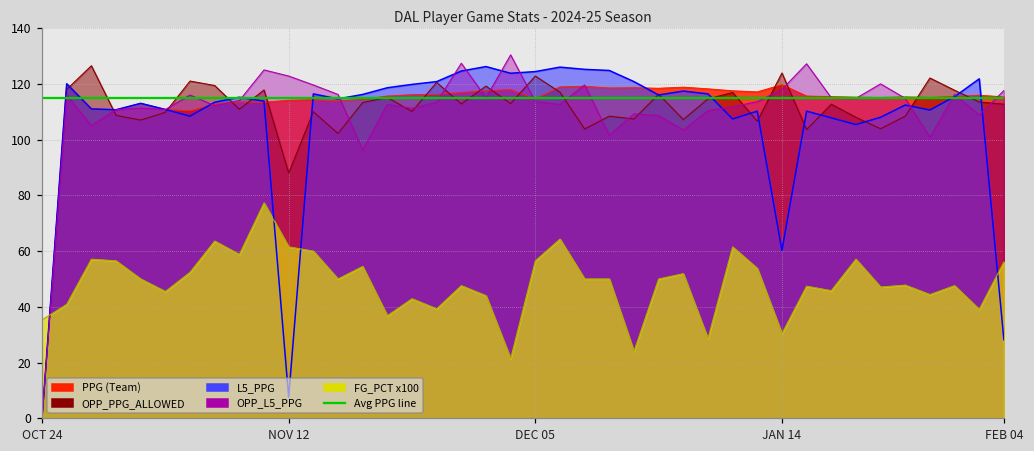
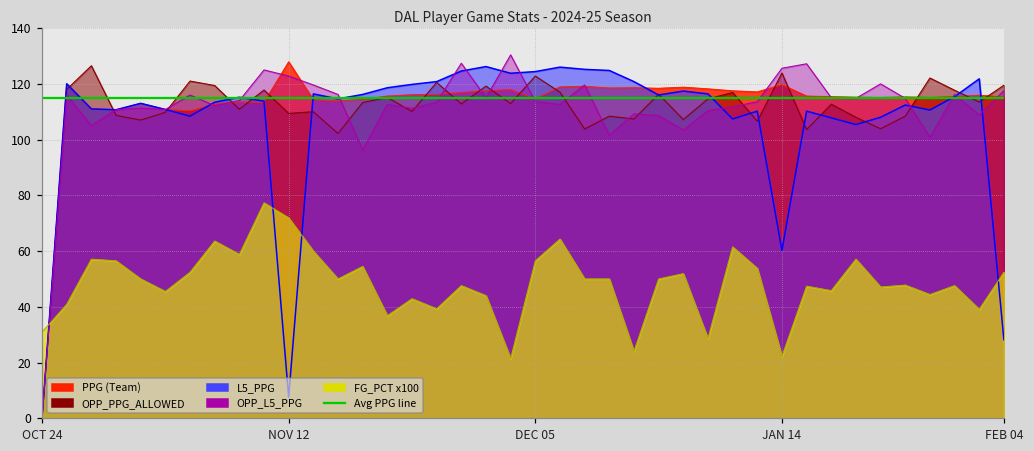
  {
    "PPG (Team)": {
-     "NOV 12": 114,
+     "NOV 12": 128,
      "JAN 14": 120,
      "FEB 04": 115
    },
    "OPP_PPG_ALLOWED": {
-     "NOV 12": 88,
+     "NOV 12": 109,
      "DEC 05": 123,
      "JAN 14": 124,
-     "FEB 04": 113
+     "FEB 04": 120
    },
    "L5_PPG": {
      "DEC 05": 124,
      "JAN 14": 60,
      "FEB 04": 28
    },
    "OPP_L5_PPG": {
      "NOV 12": 123,
-     "JAN 14": 118,
+     "JAN 14": 126,
      "FEB 04": 118
    },
    "FG_PCT x100": {
-     "OCT 24": 35,
-     "NOV 12": 62,
+     "OCT 24": 31,
+     "NOV 12": 72,
      "DEC 05": 57,
-     "JAN 14": 30,
-     "FEB 04": 56
+     "JAN 14": 22,
+     "FEB 04": 52
    }
  }
